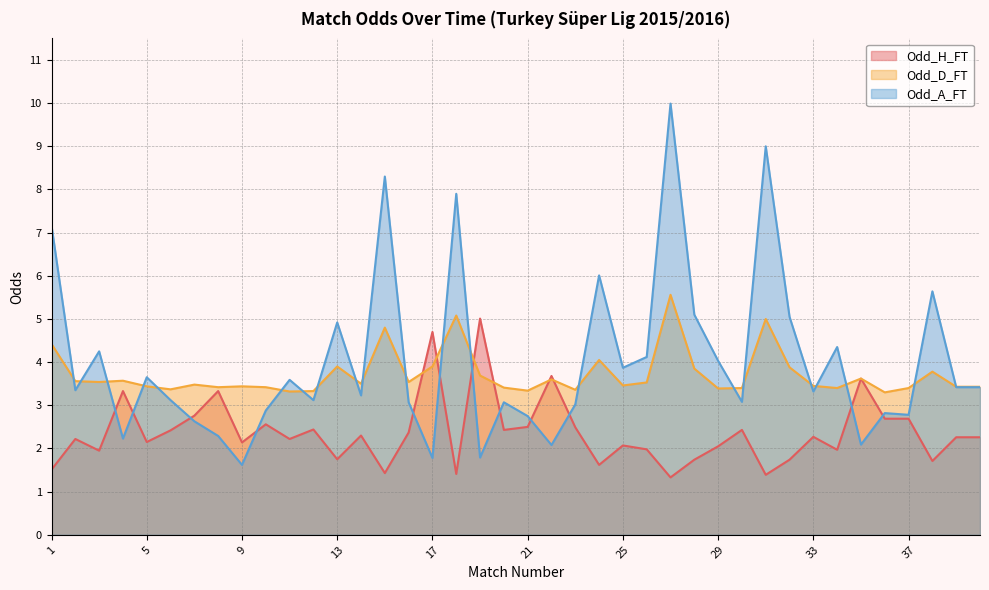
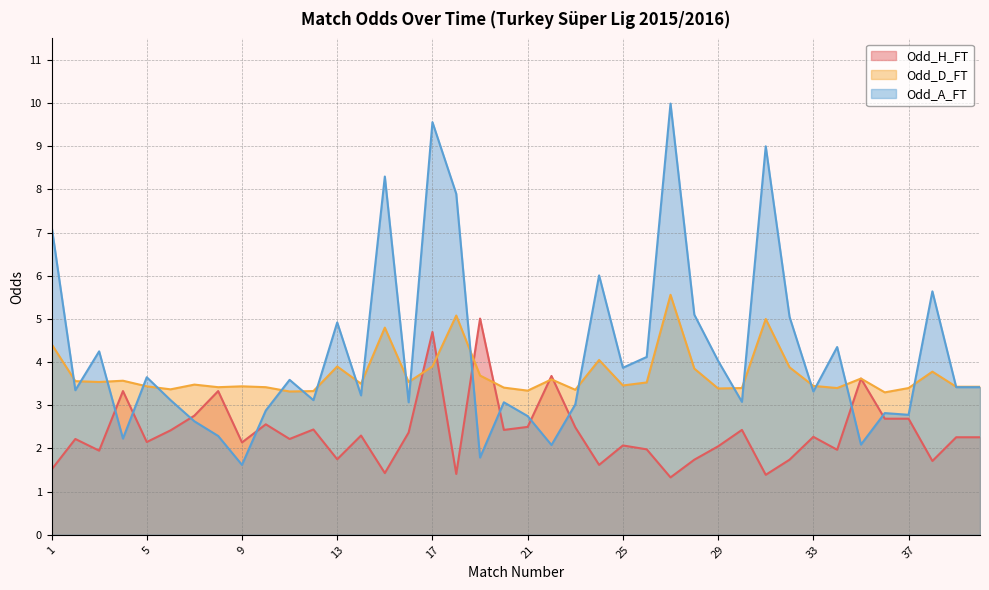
  {
    "Odd_A_FT": {
      "1": 7.2,
      "5": 3.7,
      "9": 1.6,
      "13": 4.9,
-     "17": 1.8,
+     "17": 9.6,
      "21": 2.8,
      "25": 3.9,
      "29": 4.0,
      "33": 3.3,
      "37": 2.8
    }
  }
